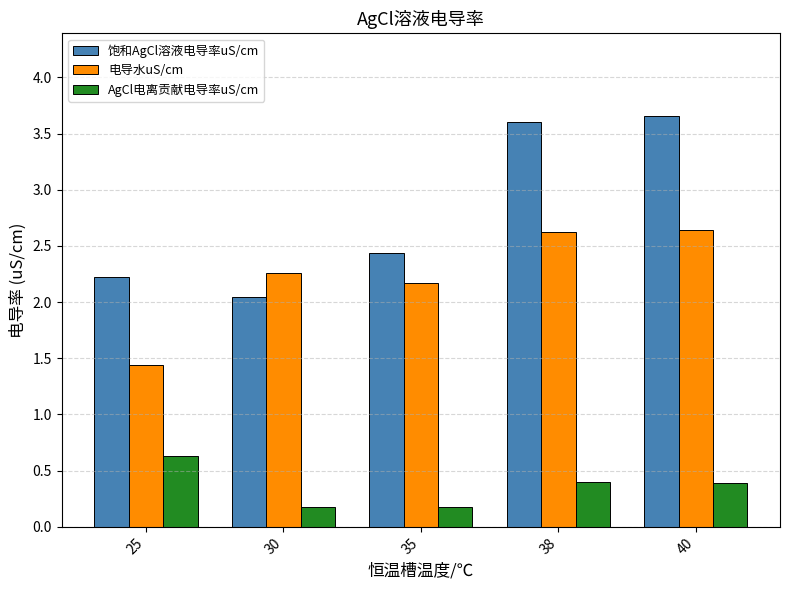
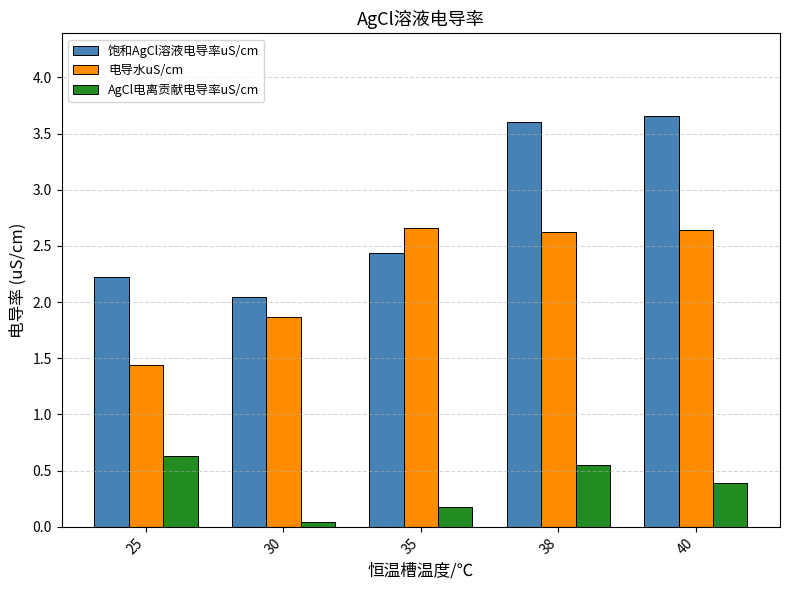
  {
    "饱和AgCl溶液电导率uS/cm": {
      "25": 2.22,
      "30": 2.05,
      "35": 2.44,
      "38": 3.60,
      "40": 3.66
    },
    "电导水uS/cm": {
      "25": 1.44,
-     "30": 2.26,
-     "35": 2.17,
+     "30": 1.87,
+     "35": 2.66,
      "38": 2.62,
      "40": 2.64
    },
    "AgCl电离贡献电导率uS/cm": {
      "25": 0.63,
-     "30": 0.18,
+     "30": 0.04,
      "35": 0.18,
-     "38": 0.40,
+     "38": 0.55,
      "40": 0.39
    }
  }
